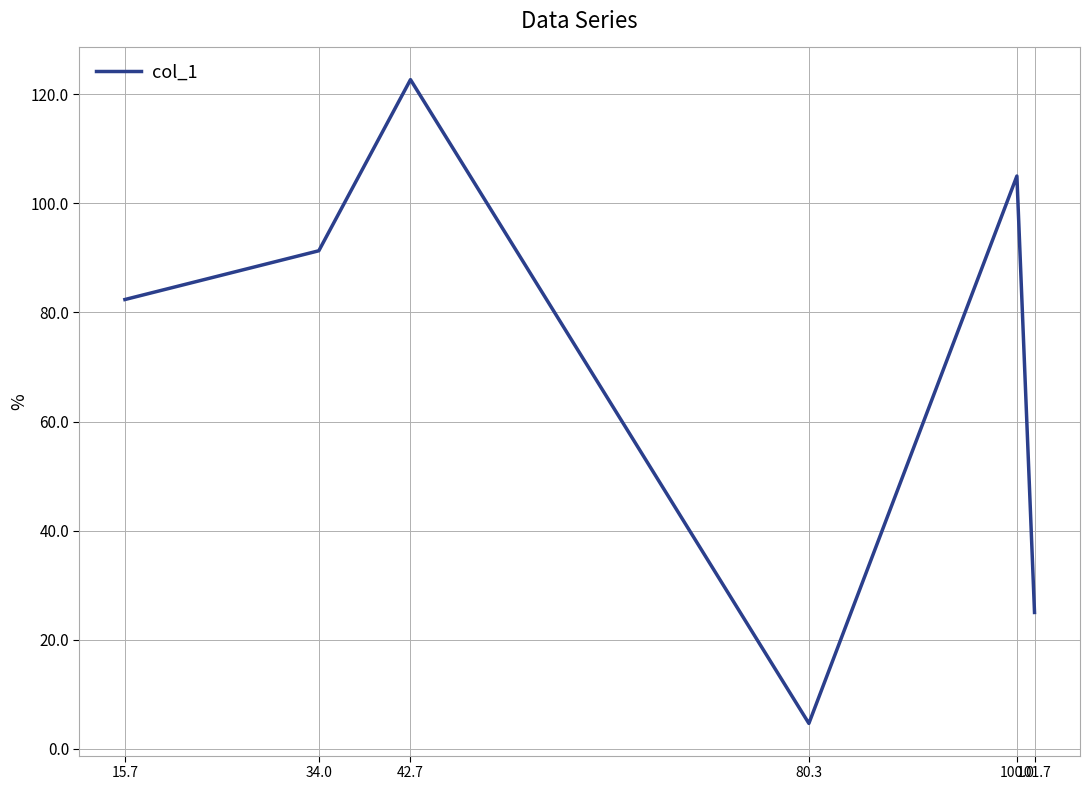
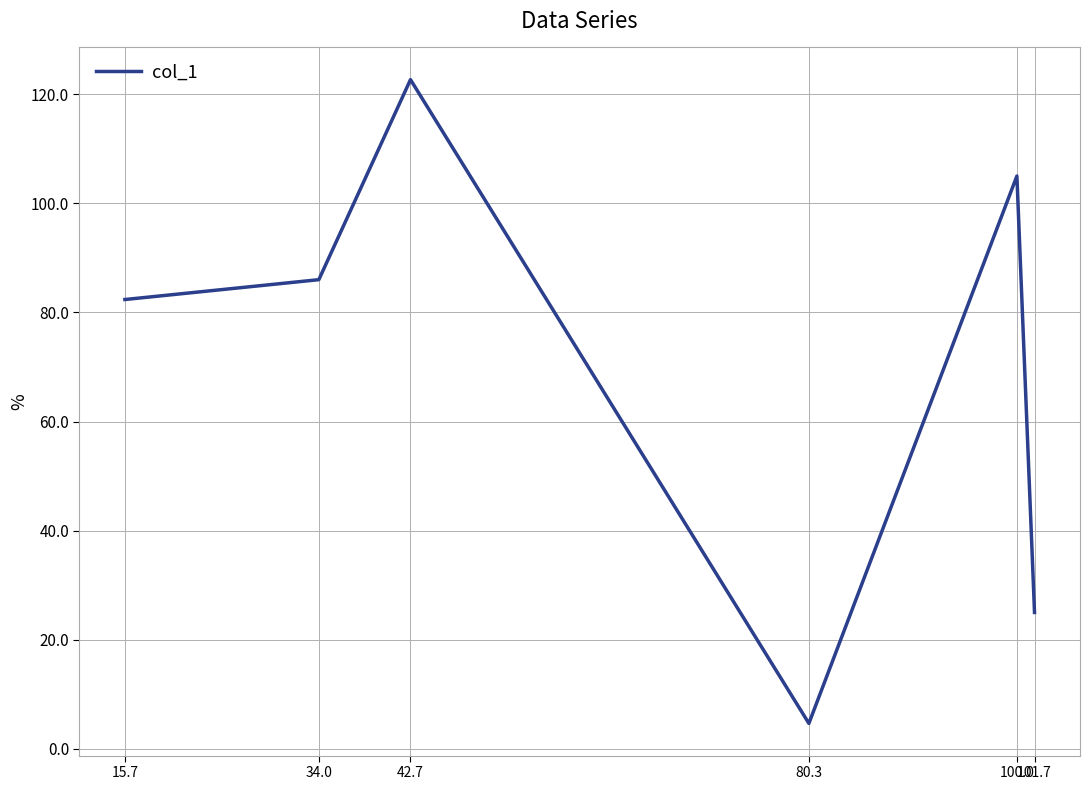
  {
    "15.7": 82,
-   "34.0": 91,
+   "34.0": 86,
    "42.7": 123,
    "80.3": 5
  }
